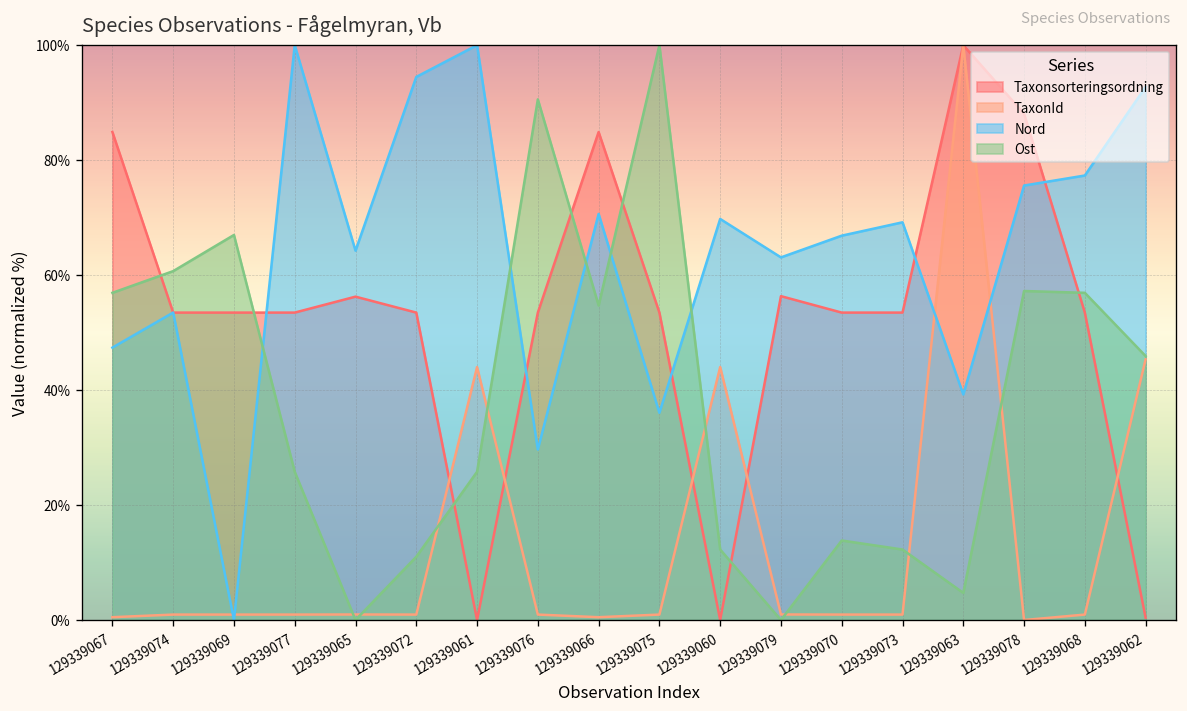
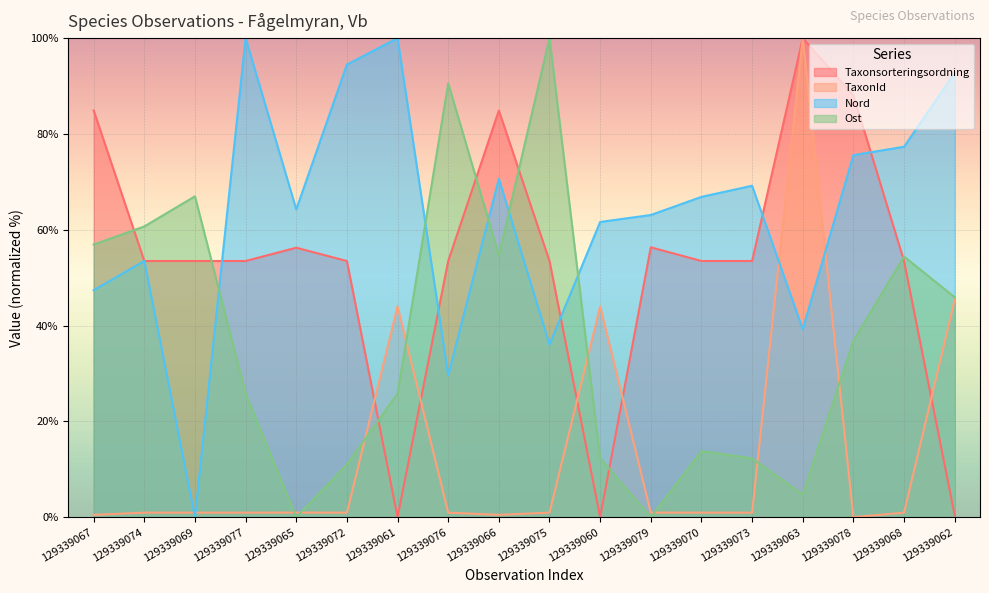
  {
    "Nord": {
      "129339067": "47%",
      "129339069": "0%",
      "129339077": "100%",
      "129339065": "64%",
      "129339072": "94%",
      "129339061": "100%",
      "129339076": "30%",
      "129339066": "71%",
      "129339075": "36%",
-     "129339060": "70%",
+     "129339060": "62%",
      "129339079": "63%",
      "129339070": "67%",
      "129339073": "69%",
      "129339063": "39%",
      "129339078": "76%",
      "129339068": "77%"
    },
    "Ost": {
      "129339067": "57%",
      "129339074": "61%",
      "129339069": "67%",
      "129339077": "26%",
      "129339065": "0%",
      "129339072": "11%",
      "129339061": "26%",
      "129339076": "91%",
      "129339066": "55%",
      "129339075": "100%",
      "129339060": "12%",
      "129339079": "0%",
      "129339070": "14%",
      "129339073": "12%",
      "129339063": "5%",
-     "129339078": "57%",
-     "129339068": "57%",
+     "129339078": "37%",
+     "129339068": "54%",
      "129339062": "46%"
    }
  }
